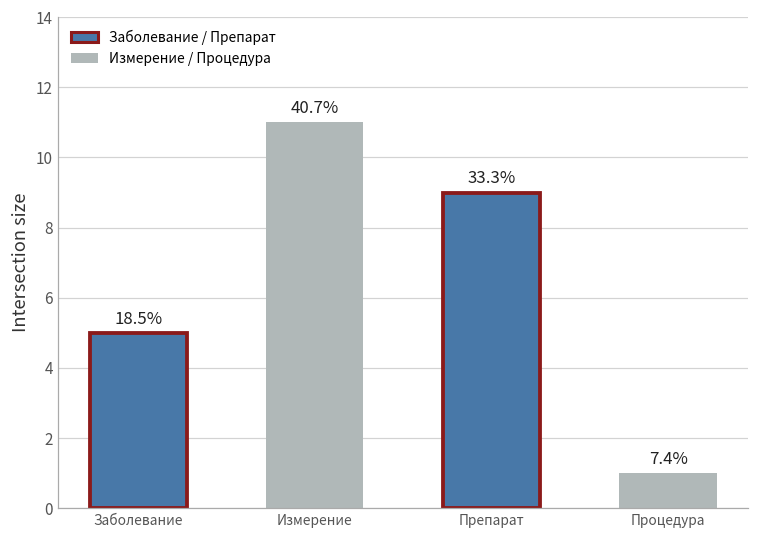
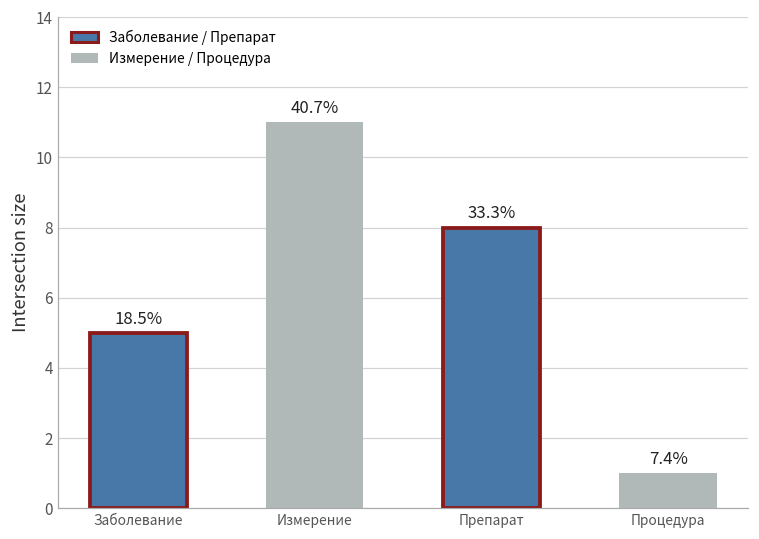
  {
-   "Препарат": 9
+   "Препарат": 8
  }
